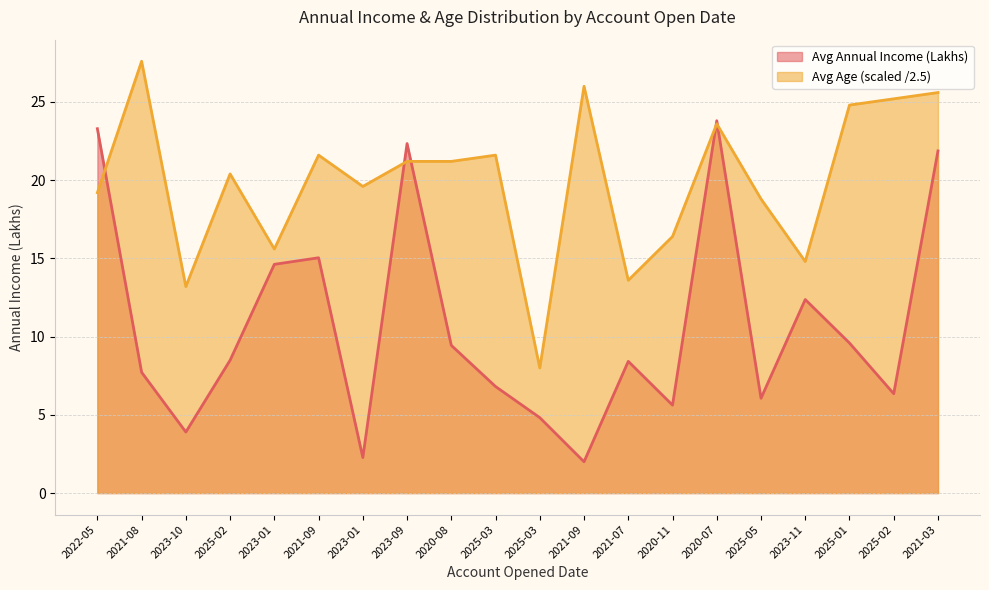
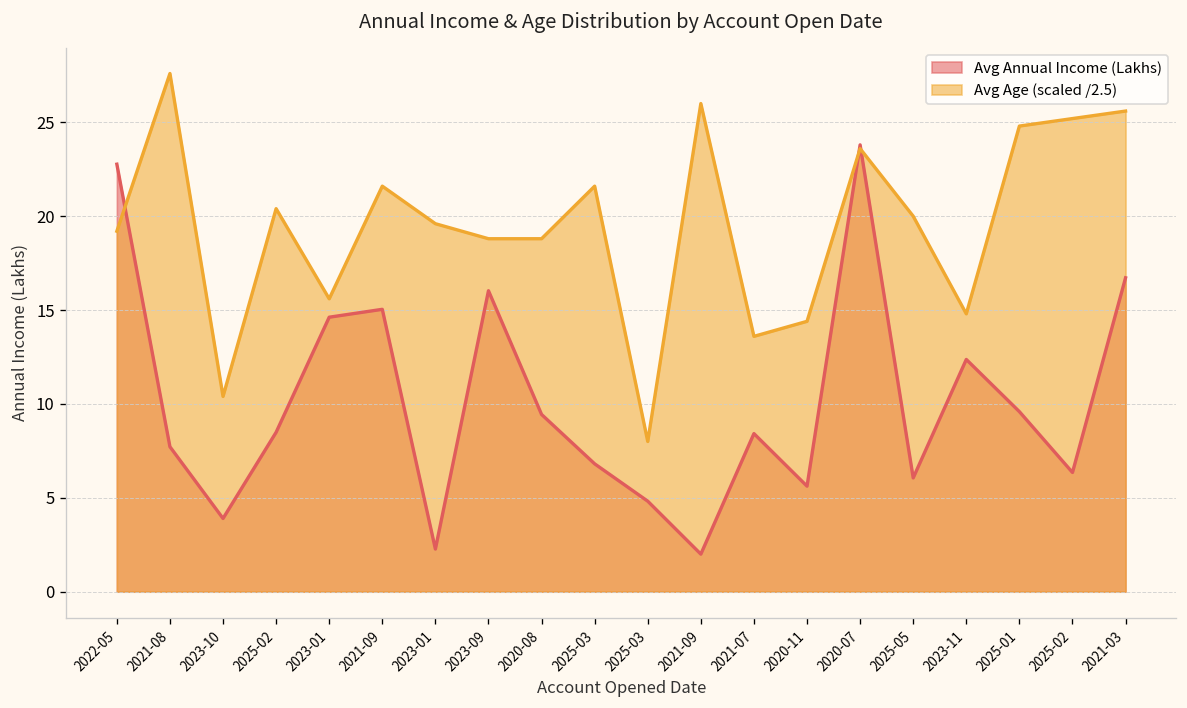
  {
    "Avg Annual Income (Lakhs)": {
-     "2022-05": 23.3,
+     "2022-05": 22.8,
      "2021-08": 7.7,
      "2023-10": 3.9,
-     "2023-09": 22.3,
+     "2023-09": 16.0,
      "2020-08": 9.4,
      "2021-07": 8.4,
      "2020-11": 5.6,
      "2020-07": 23.8,
      "2025-05": 6.1,
      "2023-11": 12.4,
      "2025-01": 9.6,
-     "2021-03": 21.9
+     "2021-03": 16.7
    },
    "Avg Age (scaled /2.5)": {
      "2022-05": 19.2,
      "2021-08": 27.6,
-     "2023-10": 13.2,
-     "2023-09": 21.2,
-     "2020-08": 21.2,
+     "2023-10": 10.4,
+     "2023-09": 18.8,
+     "2020-08": 18.8,
      "2021-07": 13.6,
-     "2020-11": 16.4,
+     "2020-11": 14.4,
      "2020-07": 23.6,
-     "2025-05": 18.8,
+     "2025-05": 20.0,
      "2023-11": 14.8,
      "2025-01": 24.8,
      "2021-03": 25.6
    }
  }
